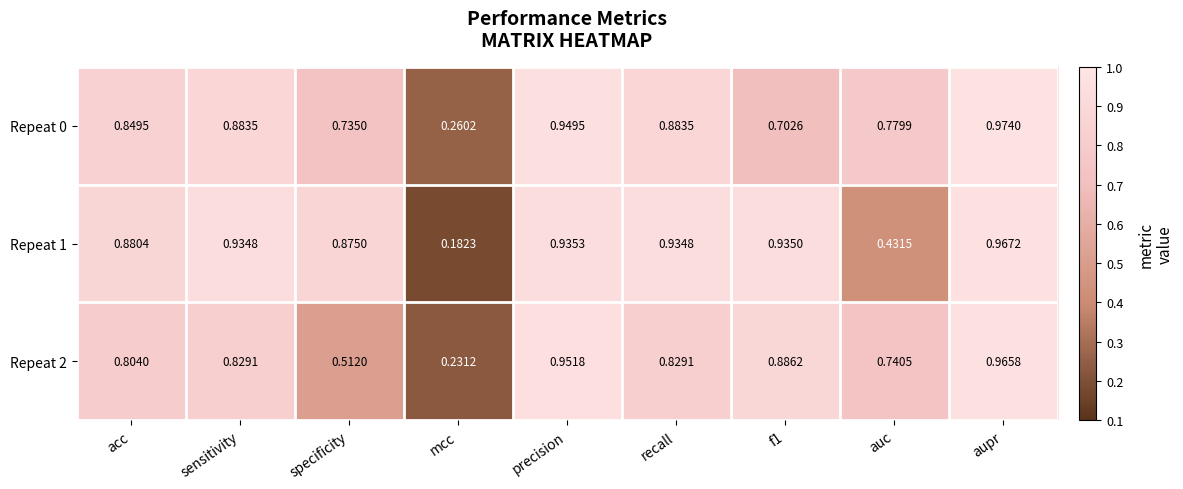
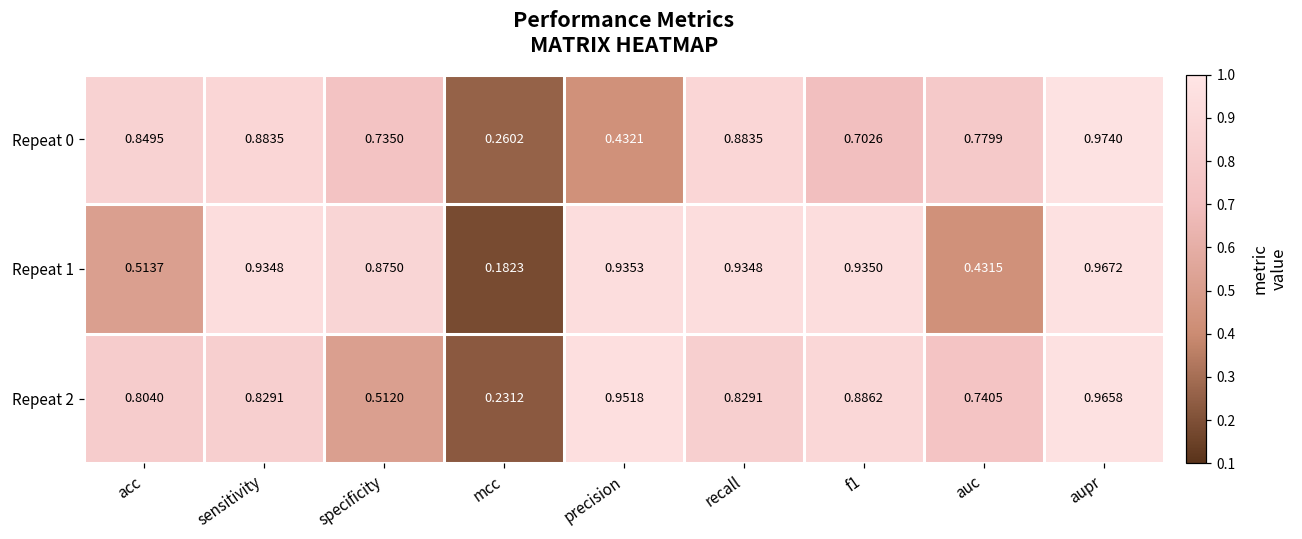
  {
    "Repeat 0": {
      "acc": 0.8495,
      "sensitivity": 0.8835,
      "specificity": 0.7350,
      "mcc": 0.2602,
-     "precision": 0.9495,
+     "precision": 0.4321,
      "recall": 0.8835,
      "f1": 0.7026,
      "auc": 0.7799,
      "aupr": 0.9740
    },
    "Repeat 1": {
-     "acc": 0.8804,
+     "acc": 0.5137,
      "sensitivity": 0.9348,
      "specificity": 0.8750,
      "mcc": 0.1823,
      "precision": 0.9353,
      "recall": 0.9348,
      "f1": 0.9350,
      "auc": 0.4315,
      "aupr": 0.9672
    },
    "Repeat 2": {
      "acc": 0.8040,
      "sensitivity": 0.8291,
      "specificity": 0.5120,
      "mcc": 0.2312,
      "precision": 0.9518,
      "recall": 0.8291,
      "f1": 0.8862,
      "auc": 0.7405,
      "aupr": 0.9658
    }
  }
